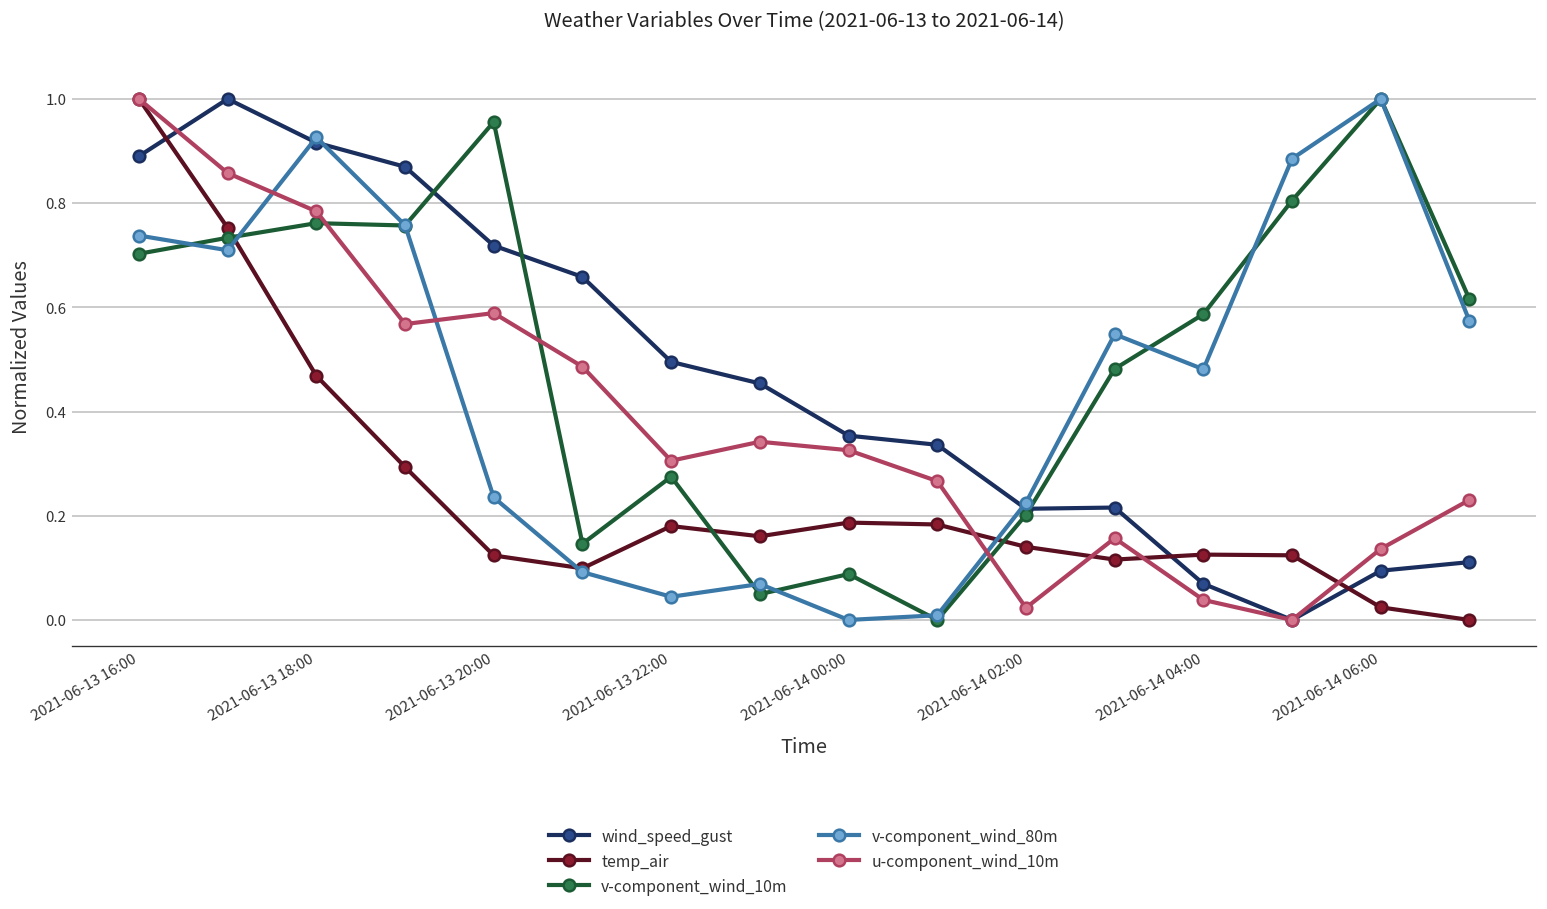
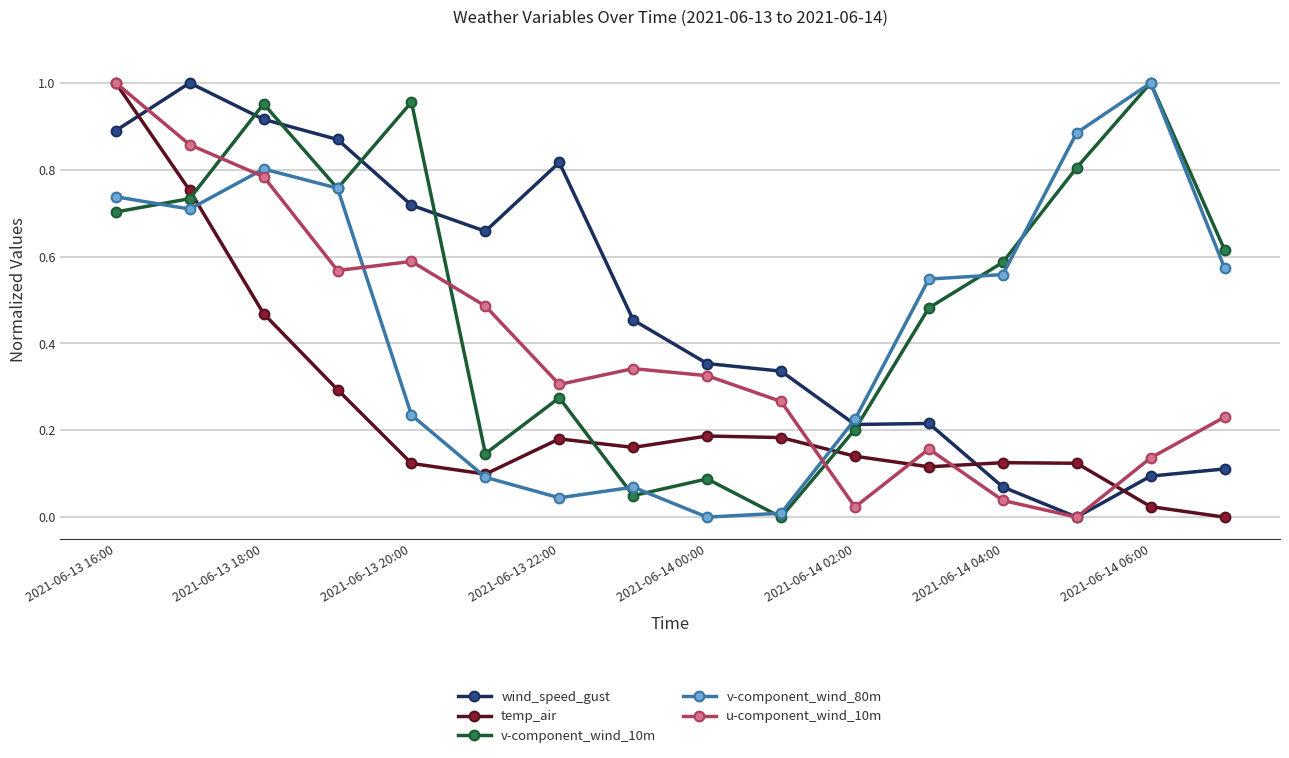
  {
    "wind_speed_gust": {
      "2021-06-13 16:00": 0.89,
      "2021-06-13 18:00": 0.92,
      "2021-06-13 20:00": 0.72,
-     "2021-06-13 22:00": 0.50,
+     "2021-06-13 22:00": 0.82,
      "2021-06-14 00:00": 0.35,
      "2021-06-14 02:00": 0.21,
      "2021-06-14 04:00": 0.07,
      "2021-06-14 06:00": 0.09
    },
    "temp_air": {
      "2021-06-13 18:00": 0.47,
      "2021-06-13 20:00": 0.12,
      "2021-06-13 22:00": 0.18,
      "2021-06-14 00:00": 0.19,
      "2021-06-14 02:00": 0.14,
      "2021-06-14 04:00": 0.13,
      "2021-06-14 06:00": 0.02
    },
    "v-component_wind_10m": {
      "2021-06-13 16:00": 0.70,
-     "2021-06-13 18:00": 0.76,
+     "2021-06-13 18:00": 0.95,
      "2021-06-13 20:00": 0.96,
      "2021-06-13 22:00": 0.27,
      "2021-06-14 00:00": 0.09,
      "2021-06-14 02:00": 0.20,
      "2021-06-14 04:00": 0.59
    },
    "v-component_wind_80m": {
      "2021-06-13 16:00": 0.74,
-     "2021-06-13 18:00": 0.93,
+     "2021-06-13 18:00": 0.80,
      "2021-06-13 20:00": 0.24,
      "2021-06-13 22:00": 0.04,
      "2021-06-14 00:00": 0.00,
      "2021-06-14 02:00": 0.23,
-     "2021-06-14 04:00": 0.48
+     "2021-06-14 04:00": 0.56
    },
    "u-component_wind_10m": {
      "2021-06-13 18:00": 0.78,
      "2021-06-13 20:00": 0.59,
      "2021-06-13 22:00": 0.31,
      "2021-06-14 00:00": 0.33,
      "2021-06-14 02:00": 0.02,
      "2021-06-14 04:00": 0.04,
      "2021-06-14 06:00": 0.14
    }
  }
